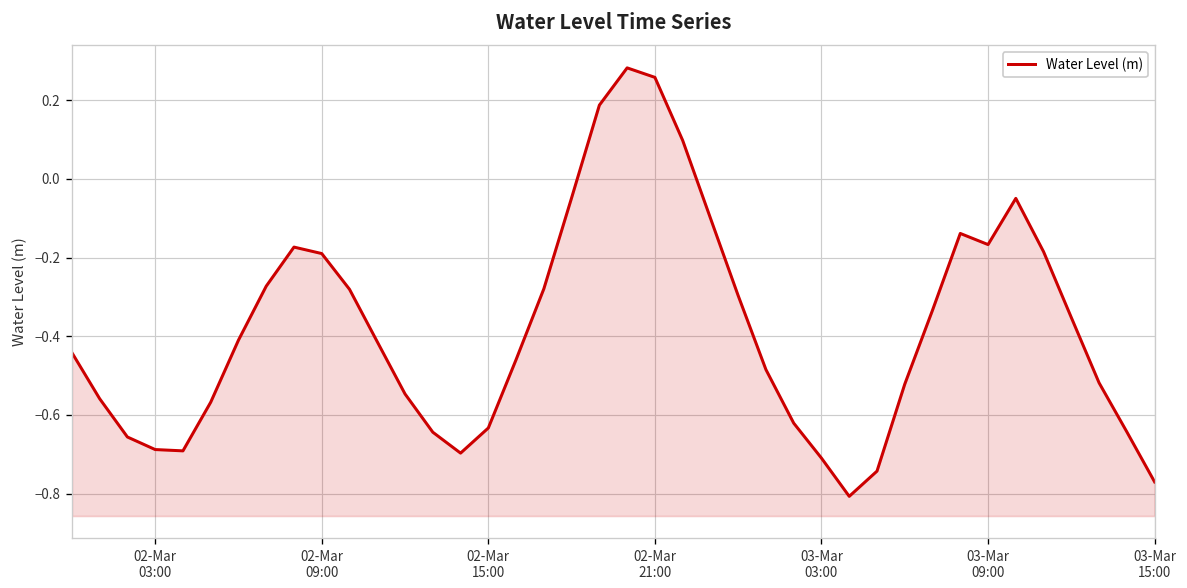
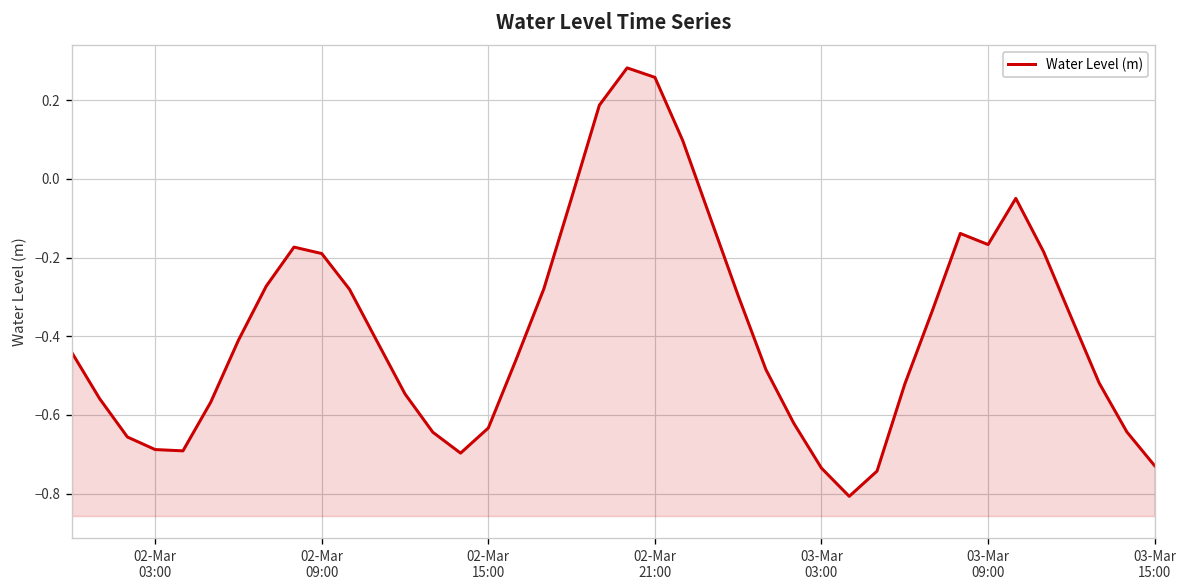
  {
    "02-Mar 03:00": -0.69,
    "02-Mar 09:00": -0.19,
    "02-Mar 15:00": -0.63,
    "02-Mar 21:00": 0.26,
-   "03-Mar 03:00": -0.71,
+   "03-Mar 03:00": -0.74,
    "03-Mar 09:00": -0.17,
-   "03-Mar 15:00": -0.77
+   "03-Mar 15:00": -0.73
  }
